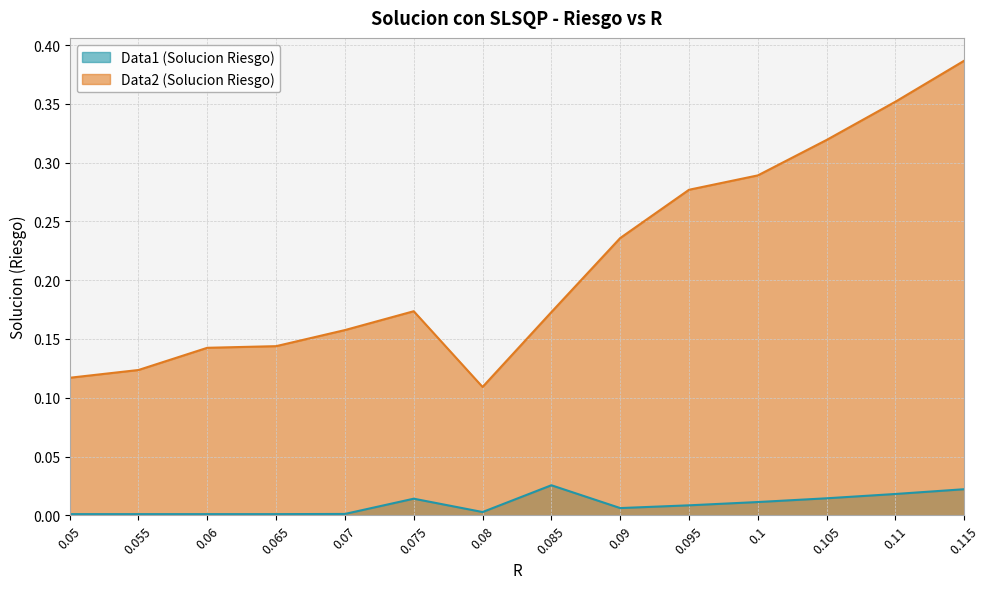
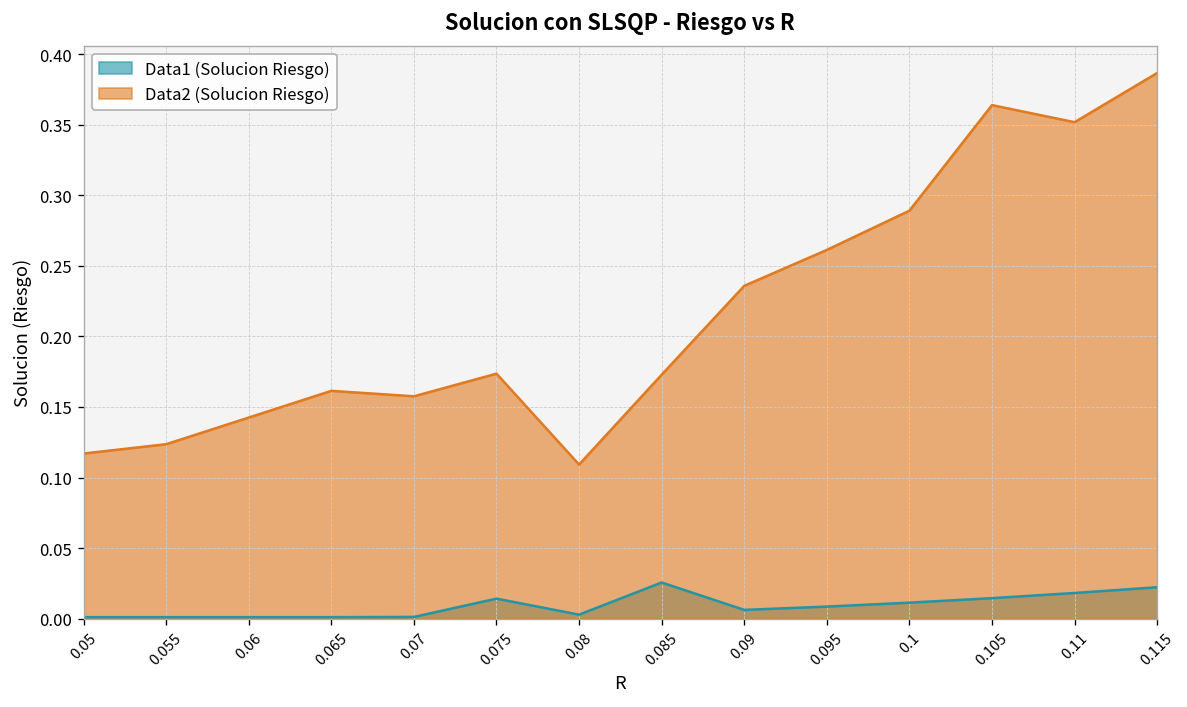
  {
    "Data1 (Solucion Riesgo)": {
      "0.05": 0.001,
      "0.055": 0.001,
      "0.06": 0.001,
      "0.065": 0.001,
      "0.07": 0.001,
      "0.075": 0.014,
      "0.08": 0.003,
      "0.085": 0.026,
      "0.09": 0.006,
      "0.095": 0.009,
      "0.1": 0.011,
      "0.105": 0.015,
      "0.11": 0.018,
      "0.115": 0.022
    },
    "Data2 (Solucion Riesgo)": {
      "0.05": 0.117,
      "0.055": 0.124,
      "0.06": 0.143,
-     "0.065": 0.144,
+     "0.065": 0.161,
      "0.07": 0.158,
      "0.075": 0.174,
      "0.08": 0.109,
      "0.085": 0.173,
      "0.09": 0.236,
-     "0.095": 0.277,
+     "0.095": 0.261,
      "0.1": 0.289,
-     "0.105": 0.319,
+     "0.105": 0.364,
      "0.11": 0.352,
      "0.115": 0.387
    }
  }
